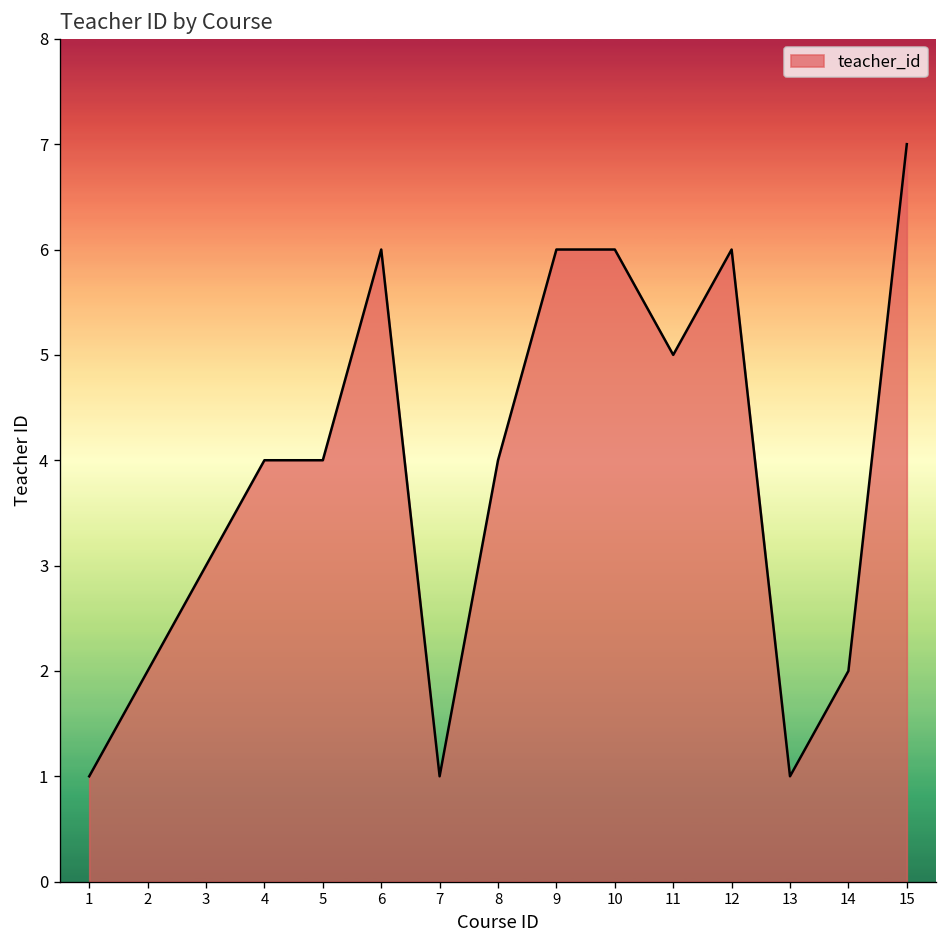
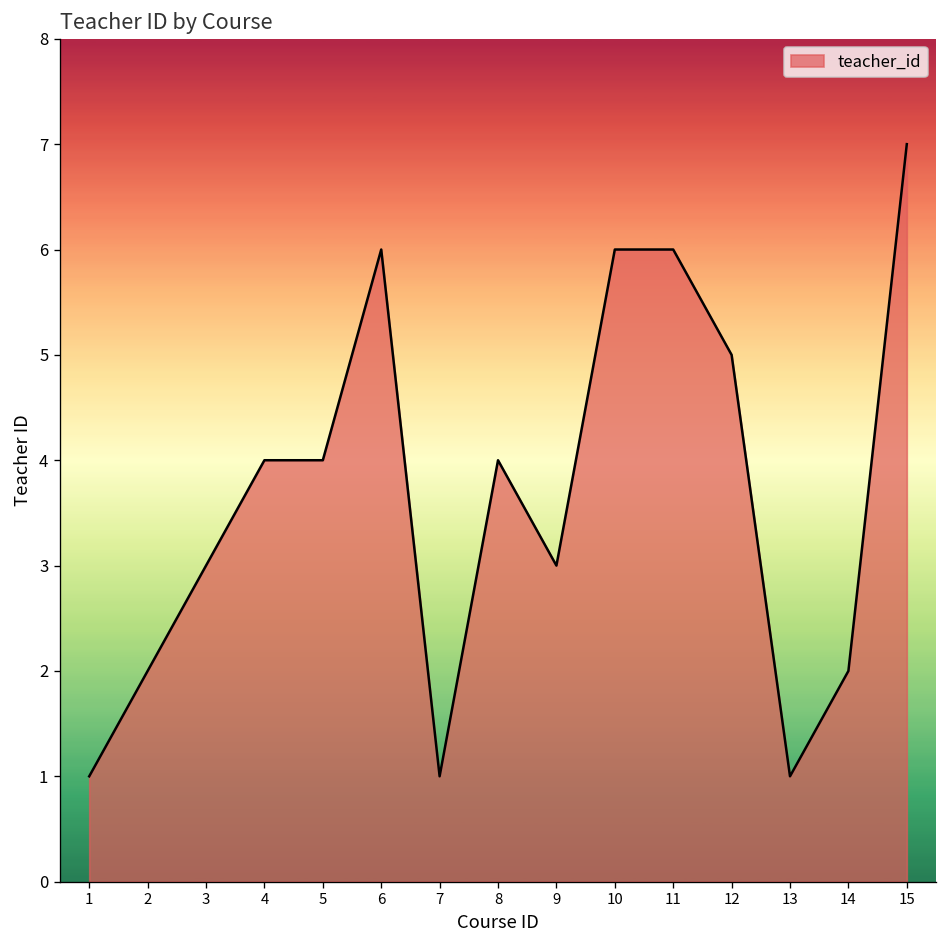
  {
    "1": 1,
    "2": 2,
    "3": 3,
    "4": 4,
    "5": 4,
    "6": 6,
    "7": 1,
    "8": 4,
-   "9": 6,
+   "9": 3,
    "10": 6,
-   "11": 5,
-   "12": 6,
+   "11": 6,
+   "12": 5,
    "13": 1,
    "14": 2,
    "15": 7
  }
